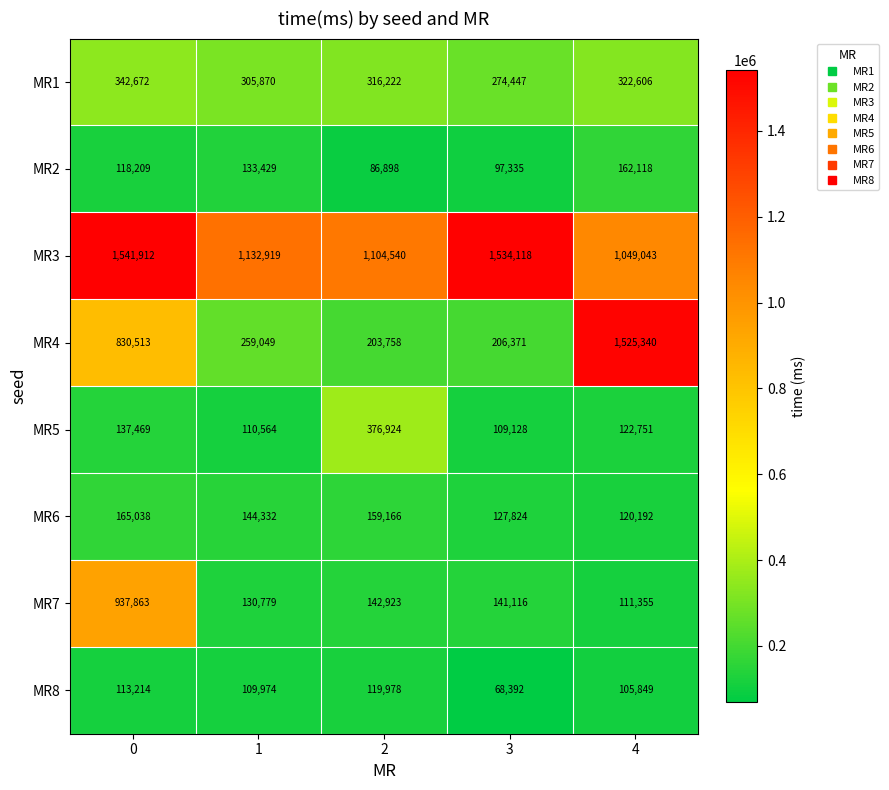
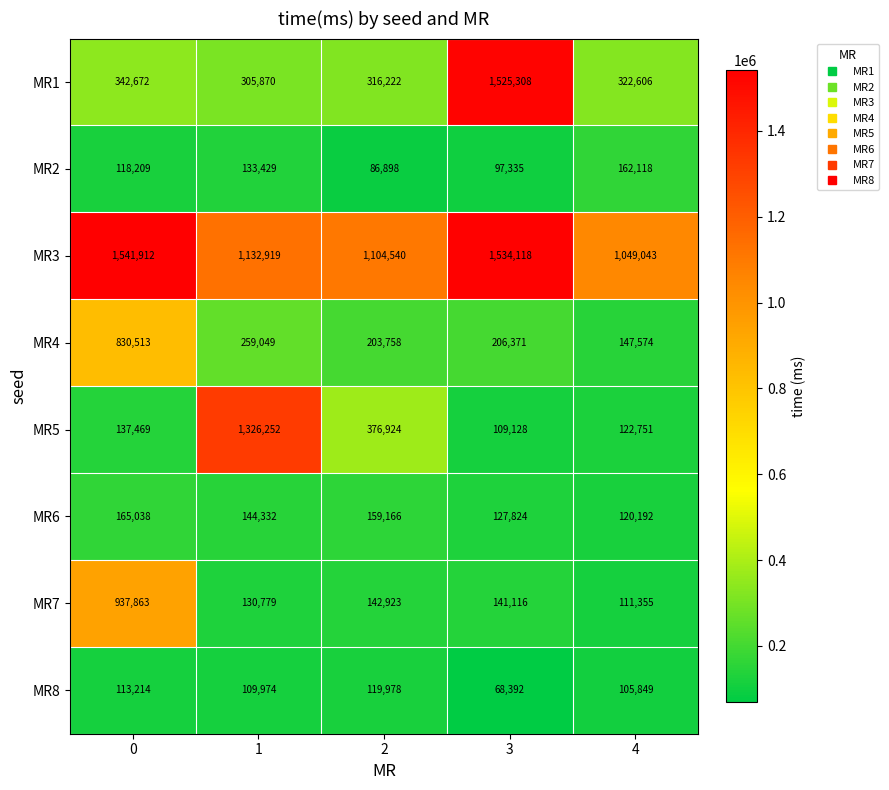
  {
    "MR1": {
      "0": "342,672",
      "1": "305,870",
      "2": "316,222",
-     "3": "274,447",
+     "3": "1,525,308",
      "4": "322,606"
    },
    "MR2": {
      "0": "118,209",
      "1": "133,429",
      "2": "86,898",
      "3": "97,335",
      "4": "162,118"
    },
    "MR3": {
      "0": "1,541,912",
      "1": "1,132,919",
      "2": "1,104,540",
      "3": "1,534,118",
      "4": "1,049,043"
    },
    "MR4": {
      "0": "830,513",
      "1": "259,049",
      "2": "203,758",
      "3": "206,371",
-     "4": "1,525,340"
+     "4": "147,574"
    },
    "MR5": {
      "0": "137,469",
-     "1": "110,564",
+     "1": "1,326,252",
      "2": "376,924",
      "3": "109,128",
      "4": "122,751"
    },
    "MR6": {
      "0": "165,038",
      "1": "144,332",
      "2": "159,166",
      "3": "127,824",
      "4": "120,192"
    },
    "MR7": {
      "0": "937,863",
      "1": "130,779",
      "2": "142,923",
      "3": "141,116",
      "4": "111,355"
    },
    "MR8": {
      "0": "113,214",
      "1": "109,974",
      "2": "119,978",
      "3": "68,392",
      "4": "105,849"
    }
  }
